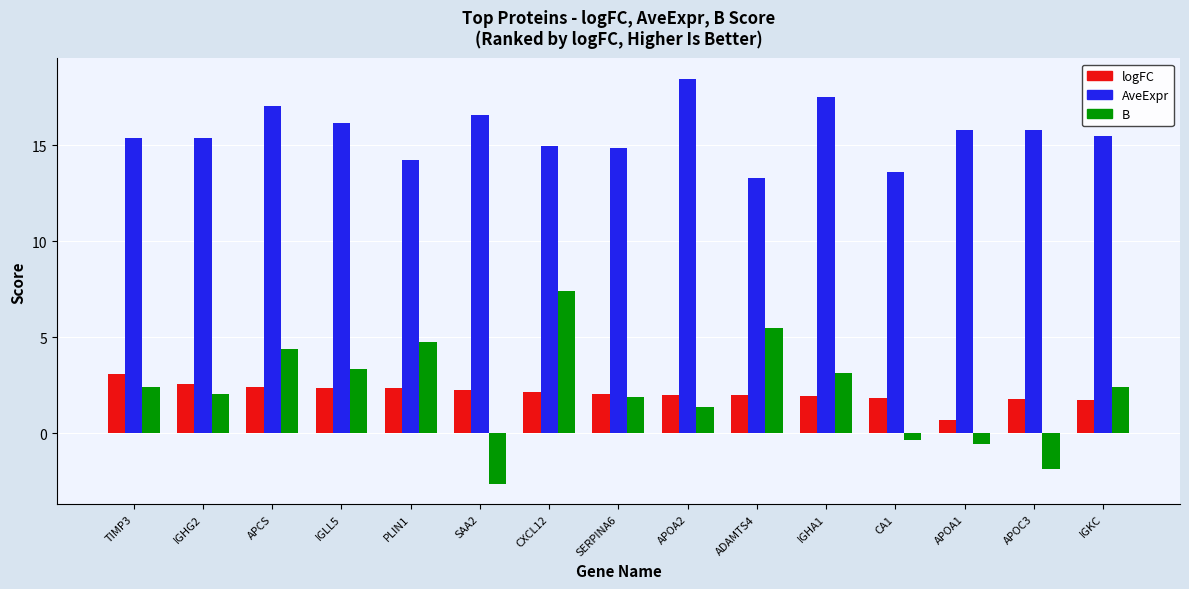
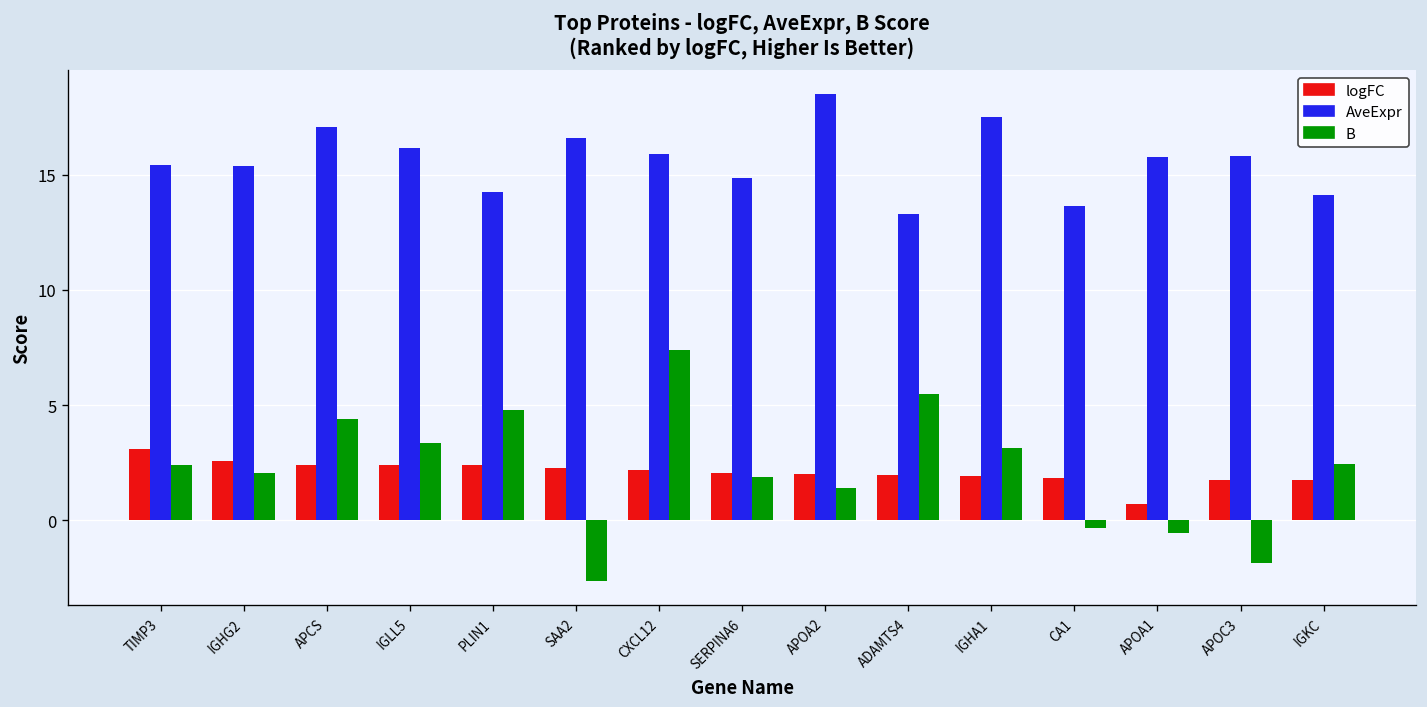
  {
    "logFC": {
      "TIMP3": 3.1,
      "IGHG2": 2.6,
      "APCS": 2.4,
      "IGLL5": 2.4,
      "PLIN1": 2.4,
      "SAA2": 2.3,
      "CXCL12": 2.2,
      "SERPINA6": 2.1,
      "APOA2": 2.0,
      "ADAMTS4": 2.0,
      "IGHA1": 1.9,
      "CA1": 1.8,
      "APOA1": 0.7,
      "APOC3": 1.8,
      "IGKC": 1.7
    },
    "AveExpr": {
      "TIMP3": 15.4,
      "IGHG2": 15.4,
      "APCS": 17.1,
      "IGLL5": 16.2,
      "PLIN1": 14.2,
      "SAA2": 16.6,
-     "CXCL12": 15.0,
+     "CXCL12": 15.9,
      "SERPINA6": 14.8,
      "APOA2": 18.5,
      "ADAMTS4": 13.3,
      "IGHA1": 17.5,
      "CA1": 13.6,
      "APOA1": 15.8,
      "APOC3": 15.8,
-     "IGKC": 15.5
+     "IGKC": 14.1
    },
    "B": {
      "TIMP3": 2.4,
      "IGHG2": 2.1,
      "APCS": 4.4,
      "IGLL5": 3.3,
      "PLIN1": 4.8,
      "SAA2": -2.6,
      "CXCL12": 7.4,
      "SERPINA6": 1.9,
      "APOA2": 1.4,
      "ADAMTS4": 5.5,
      "IGHA1": 3.1,
      "CA1": -0.3,
      "APOA1": -0.5,
      "APOC3": -1.8,
      "IGKC": 2.4
    }
  }
